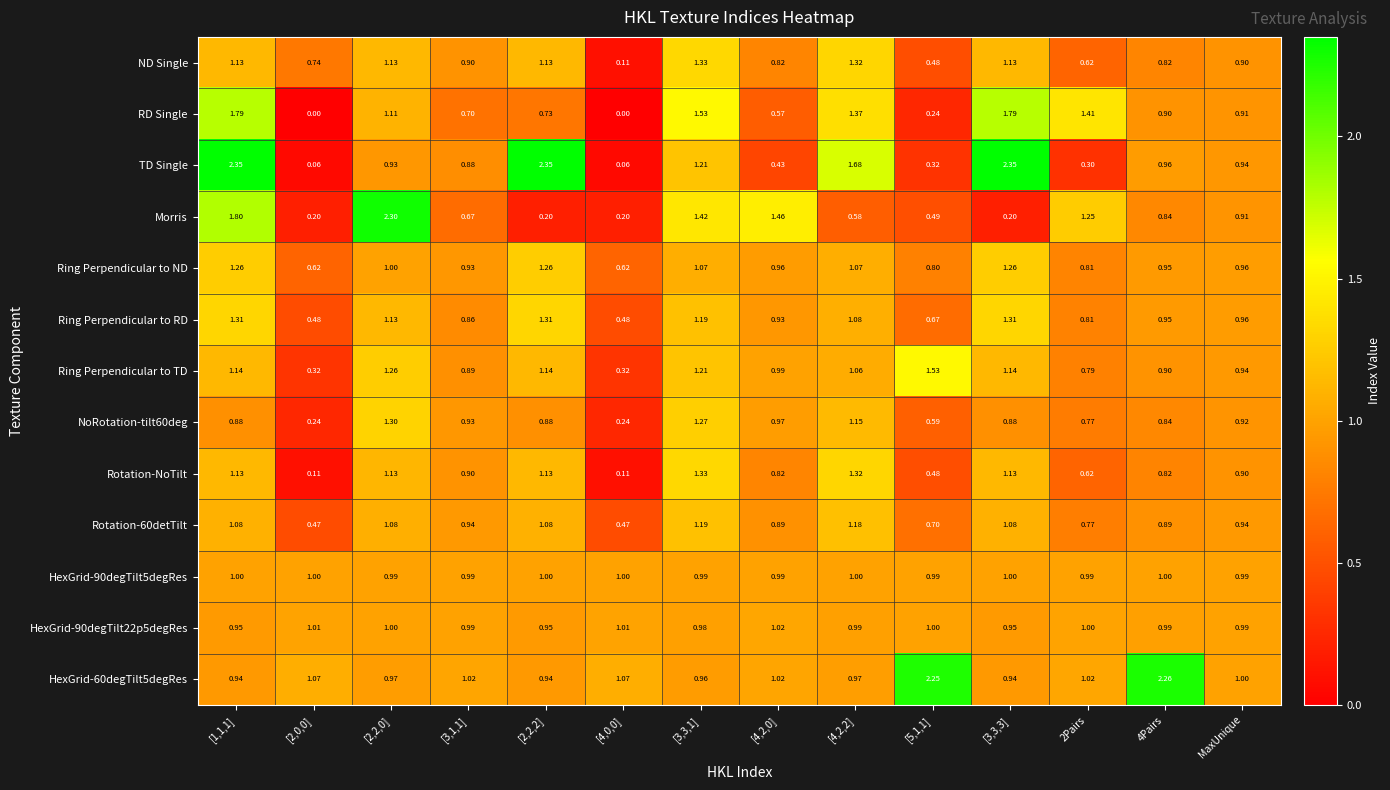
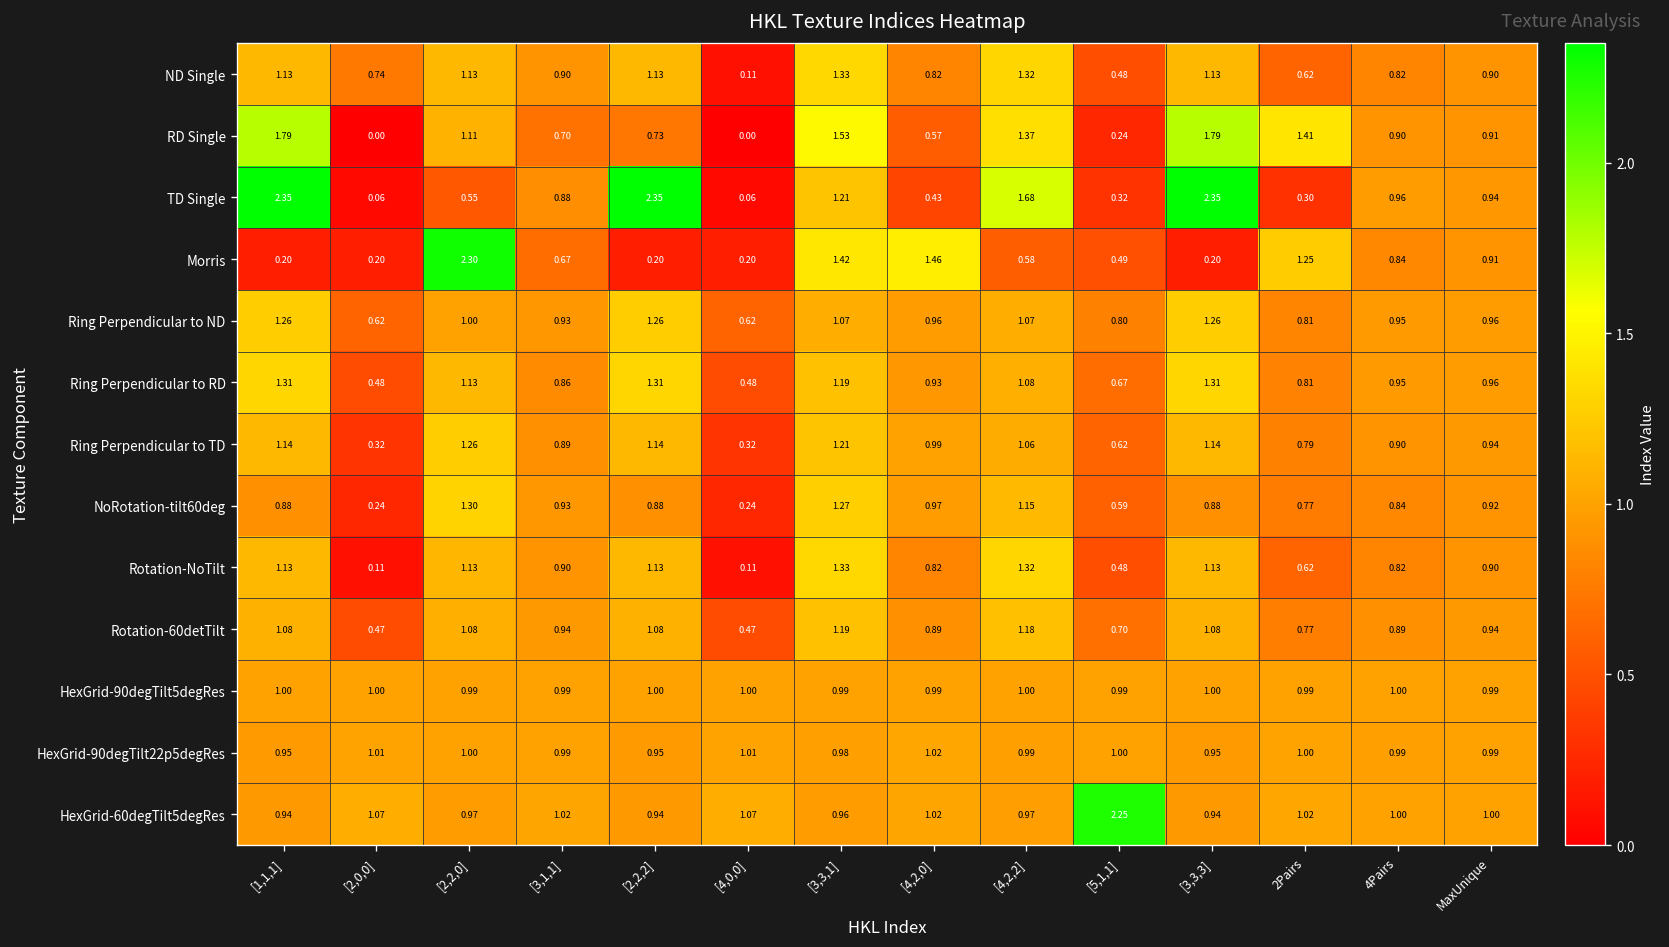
  {
    "ND Single": {
      "[1,1,1]": 1.13,
      "[2,0,0]": 0.74,
      "[2,2,0]": 1.13,
      "[3,1,1]": 0.90,
      "[2,2,2]": 1.13,
      "[4,0,0]": 0.11,
      "[3,3,1]": 1.33,
      "[4,2,0]": 0.82,
      "[4,2,2]": 1.32,
      "[5,1,1]": 0.48,
      "[3,3,3]": 1.13,
      "2Pairs": 0.62,
      "4Pairs": 0.82,
      "MaxUnique": 0.90
    },
    "RD Single": {
      "[1,1,1]": 1.79,
      "[2,0,0]": 0.00,
      "[2,2,0]": 1.11,
      "[3,1,1]": 0.70,
      "[2,2,2]": 0.73,
      "[4,0,0]": 0.00,
      "[3,3,1]": 1.53,
      "[4,2,0]": 0.57,
      "[4,2,2]": 1.37,
      "[5,1,1]": 0.24,
      "[3,3,3]": 1.79,
      "2Pairs": 1.41,
      "4Pairs": 0.90,
      "MaxUnique": 0.91
    },
    "TD Single": {
      "[1,1,1]": 2.35,
      "[2,0,0]": 0.06,
-     "[2,2,0]": 0.93,
+     "[2,2,0]": 0.55,
      "[3,1,1]": 0.88,
      "[2,2,2]": 2.35,
      "[4,0,0]": 0.06,
      "[3,3,1]": 1.21,
      "[4,2,0]": 0.43,
      "[4,2,2]": 1.68,
      "[5,1,1]": 0.32,
      "[3,3,3]": 2.35,
      "2Pairs": 0.30,
      "4Pairs": 0.96,
      "MaxUnique": 0.94
    },
    "Morris": {
-     "[1,1,1]": 1.80,
+     "[1,1,1]": 0.20,
      "[2,0,0]": 0.20,
      "[2,2,0]": 2.30,
      "[3,1,1]": 0.67,
      "[2,2,2]": 0.20,
      "[4,0,0]": 0.20,
      "[3,3,1]": 1.42,
      "[4,2,0]": 1.46,
      "[4,2,2]": 0.58,
      "[5,1,1]": 0.49,
      "[3,3,3]": 0.20,
      "2Pairs": 1.25,
      "4Pairs": 0.84,
      "MaxUnique": 0.91
    },
    "Ring Perpendicular to ND": {
      "[1,1,1]": 1.26,
      "[2,0,0]": 0.62,
      "[2,2,0]": 1.00,
      "[3,1,1]": 0.93,
      "[2,2,2]": 1.26,
      "[4,0,0]": 0.62,
      "[3,3,1]": 1.07,
      "[4,2,0]": 0.96,
      "[4,2,2]": 1.07,
      "[5,1,1]": 0.80,
      "[3,3,3]": 1.26,
      "2Pairs": 0.81,
      "4Pairs": 0.95,
      "MaxUnique": 0.96
    },
    "Ring Perpendicular to RD": {
      "[1,1,1]": 1.31,
      "[2,0,0]": 0.48,
      "[2,2,0]": 1.13,
      "[3,1,1]": 0.86,
      "[2,2,2]": 1.31,
      "[4,0,0]": 0.48,
      "[3,3,1]": 1.19,
      "[4,2,0]": 0.93,
      "[4,2,2]": 1.08,
      "[5,1,1]": 0.67,
      "[3,3,3]": 1.31,
      "2Pairs": 0.81,
      "4Pairs": 0.95,
      "MaxUnique": 0.96
    },
    "Ring Perpendicular to TD": {
      "[1,1,1]": 1.14,
      "[2,0,0]": 0.32,
      "[2,2,0]": 1.26,
      "[3,1,1]": 0.89,
      "[2,2,2]": 1.14,
      "[4,0,0]": 0.32,
      "[3,3,1]": 1.21,
      "[4,2,0]": 0.99,
      "[4,2,2]": 1.06,
-     "[5,1,1]": 1.53,
+     "[5,1,1]": 0.62,
      "[3,3,3]": 1.14,
      "2Pairs": 0.79,
      "4Pairs": 0.90,
      "MaxUnique": 0.94
    },
    "NoRotation-tilt60deg": {
      "[1,1,1]": 0.88,
      "[2,0,0]": 0.24,
      "[2,2,0]": 1.30,
      "[3,1,1]": 0.93,
      "[2,2,2]": 0.88,
      "[4,0,0]": 0.24,
      "[3,3,1]": 1.27,
      "[4,2,0]": 0.97,
      "[4,2,2]": 1.15,
      "[5,1,1]": 0.59,
      "[3,3,3]": 0.88,
      "2Pairs": 0.77,
      "4Pairs": 0.84,
      "MaxUnique": 0.92
    },
    "Rotation-NoTilt": {
      "[1,1,1]": 1.13,
      "[2,0,0]": 0.11,
      "[2,2,0]": 1.13,
      "[3,1,1]": 0.90,
      "[2,2,2]": 1.13,
      "[4,0,0]": 0.11,
      "[3,3,1]": 1.33,
      "[4,2,0]": 0.82,
      "[4,2,2]": 1.32,
      "[5,1,1]": 0.48,
      "[3,3,3]": 1.13,
      "2Pairs": 0.62,
      "4Pairs": 0.82,
      "MaxUnique": 0.90
    },
    "Rotation-60detTilt": {
      "[1,1,1]": 1.08,
      "[2,0,0]": 0.47,
      "[2,2,0]": 1.08,
      "[3,1,1]": 0.94,
      "[2,2,2]": 1.08,
      "[4,0,0]": 0.47,
      "[3,3,1]": 1.19,
      "[4,2,0]": 0.89,
      "[4,2,2]": 1.18,
      "[5,1,1]": 0.70,
      "[3,3,3]": 1.08,
      "2Pairs": 0.77,
      "4Pairs": 0.89,
      "MaxUnique": 0.94
    },
    "HexGrid-90degTilt5degRes": {
      "[1,1,1]": 1.00,
      "[2,0,0]": 1.00,
      "[2,2,0]": 0.99,
      "[3,1,1]": 0.99,
      "[2,2,2]": 1.00,
      "[4,0,0]": 1.00,
      "[3,3,1]": 0.99,
      "[4,2,0]": 0.99,
      "[4,2,2]": 1.00,
      "[5,1,1]": 0.99,
      "[3,3,3]": 1.00,
      "2Pairs": 0.99,
      "4Pairs": 1.00,
      "MaxUnique": 0.99
    },
    "HexGrid-90degTilt22p5degRes": {
      "[1,1,1]": 0.95,
      "[2,0,0]": 1.01,
      "[2,2,0]": 1.00,
      "[3,1,1]": 0.99,
      "[2,2,2]": 0.95,
      "[4,0,0]": 1.01,
      "[3,3,1]": 0.98,
      "[4,2,0]": 1.02,
      "[4,2,2]": 0.99,
      "[5,1,1]": 1.00,
      "[3,3,3]": 0.95,
      "2Pairs": 1.00,
      "4Pairs": 0.99,
      "MaxUnique": 0.99
    },
    "HexGrid-60degTilt5degRes": {
      "[1,1,1]": 0.94,
      "[2,0,0]": 1.07,
      "[2,2,0]": 0.97,
      "[3,1,1]": 1.02,
      "[2,2,2]": 0.94,
      "[4,0,0]": 1.07,
      "[3,3,1]": 0.96,
      "[4,2,0]": 1.02,
      "[4,2,2]": 0.97,
      "[5,1,1]": 2.25,
      "[3,3,3]": 0.94,
      "2Pairs": 1.02,
-     "4Pairs": 2.26,
+     "4Pairs": 1.00,
      "MaxUnique": 1.00
    }
  }
